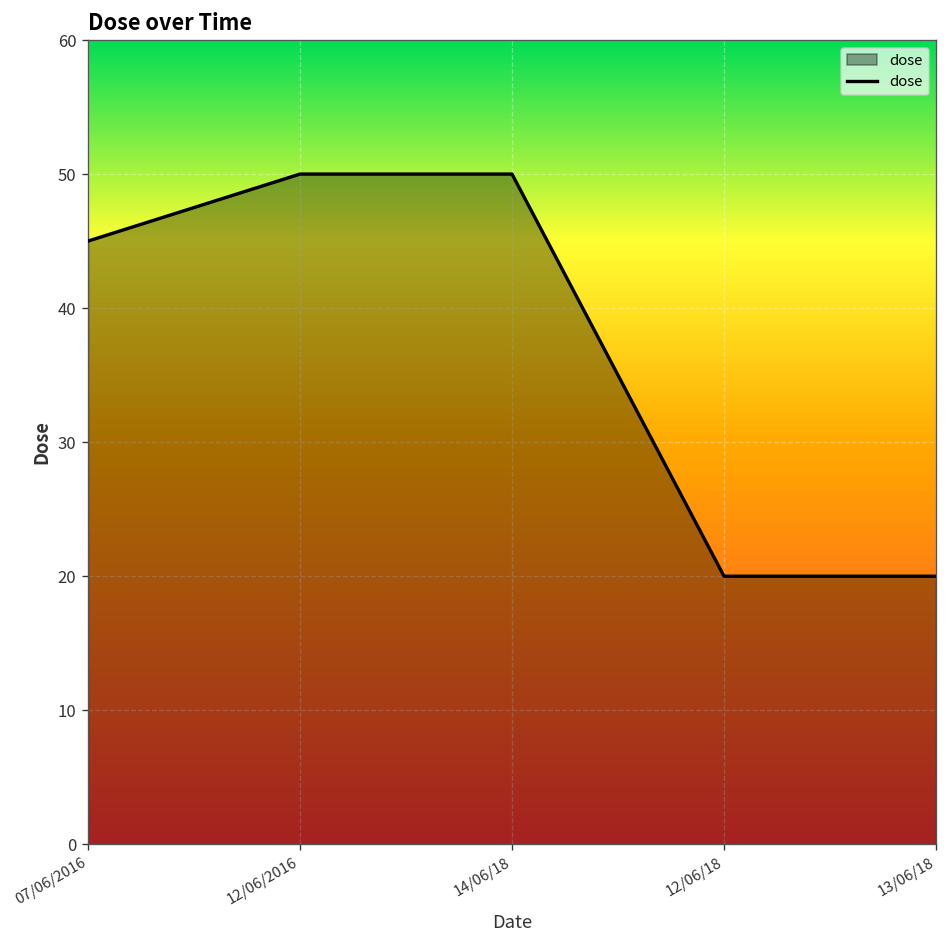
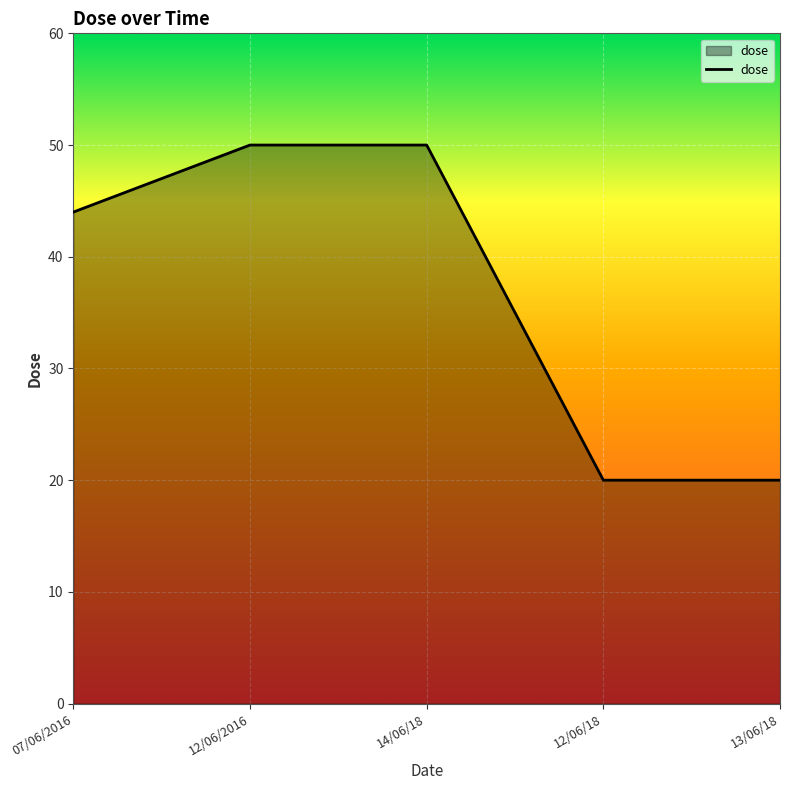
  {
-   "07/06/2016": 45,
+   "07/06/2016": 44,
    "12/06/2016": 50,
    "14/06/18": 50,
    "12/06/18": 20,
    "13/06/18": 20
  }
